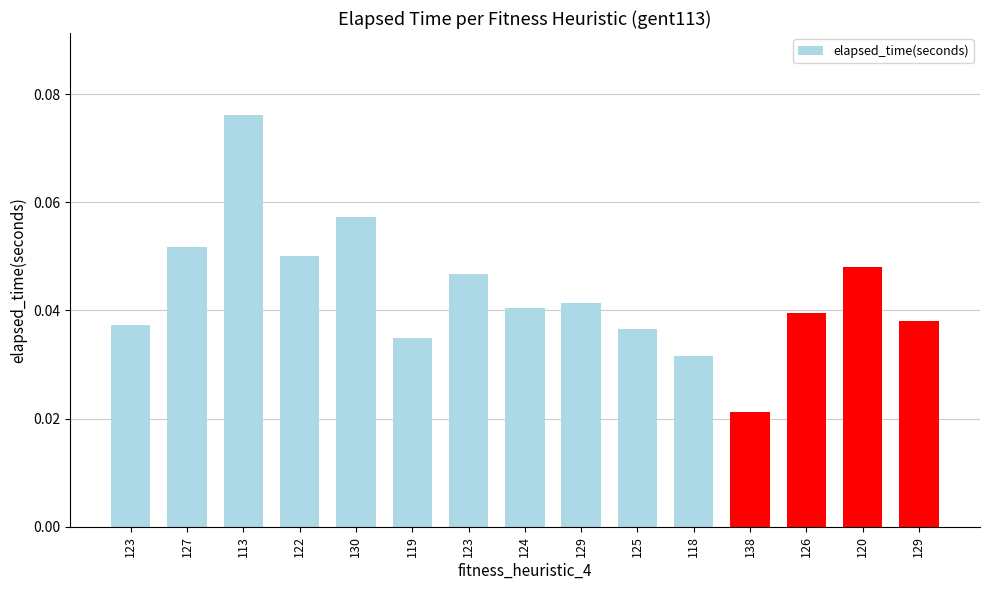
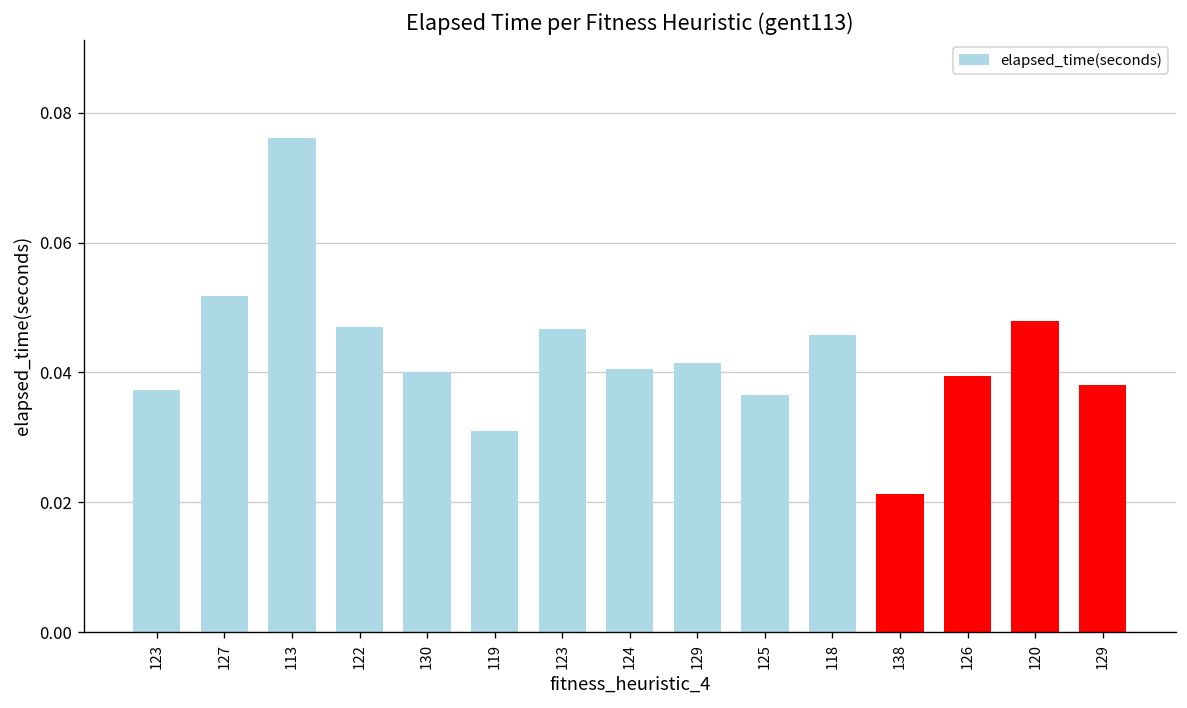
  {
    "127": 0.052,
    "113": 0.076,
-   "122": 0.050,
-   "130": 0.057,
-   "119": 0.035,
+   "122": 0.047,
+   "130": 0.040,
+   "119": 0.031,
    "124": 0.041,
    "125": 0.037,
-   "118": 0.032,
+   "118": 0.046,
    "138": 0.021,
    "126": 0.039,
    "120": 0.048
  }
